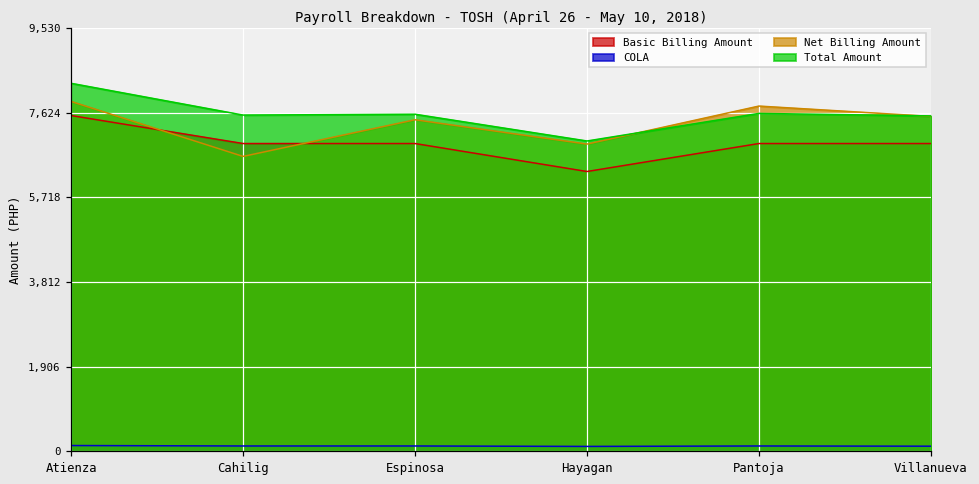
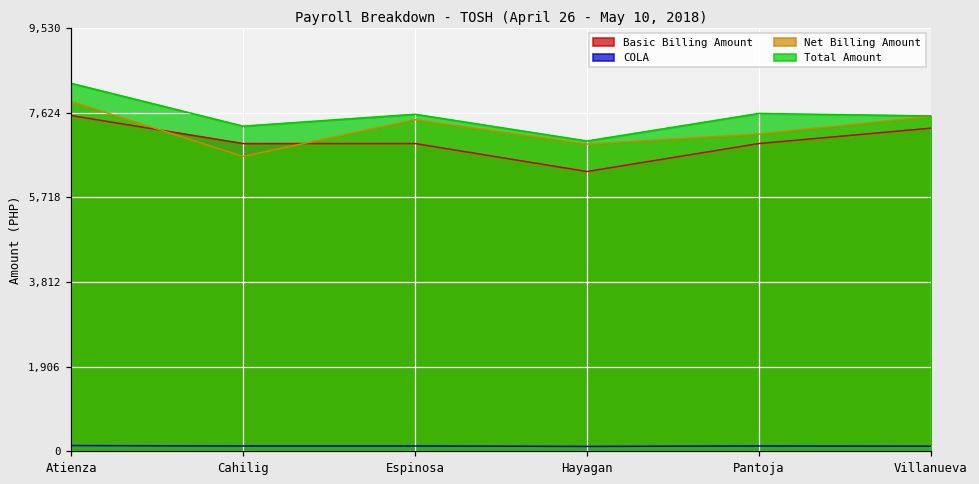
  {
    "Basic Billing Amount": {
      "Atienza": "7,600",
      "Cahilig": "6,900",
      "Espinosa": "6,900",
      "Hayagan": "6,300",
      "Pantoja": "6,900",
-     "Villanueva": "6,900"
+     "Villanueva": "7,300"
    },
    "COLA": {
      "Atienza": "100",
      "Cahilig": "100",
      "Espinosa": "100",
      "Hayagan": "100",
      "Pantoja": "100",
      "Villanueva": "100"
    },
    "Net Billing Amount": {
      "Atienza": "7,900",
      "Cahilig": "6,600",
      "Espinosa": "7,500",
      "Hayagan": "6,900",
-     "Pantoja": "7,800"
+     "Pantoja": "7,100"
    },
    "Total Amount": {
      "Atienza": "8,300",
-     "Cahilig": "7,600",
+     "Cahilig": "7,300",
      "Espinosa": "7,600",
      "Hayagan": "7,000",
      "Pantoja": "7,600"
    }
  }
